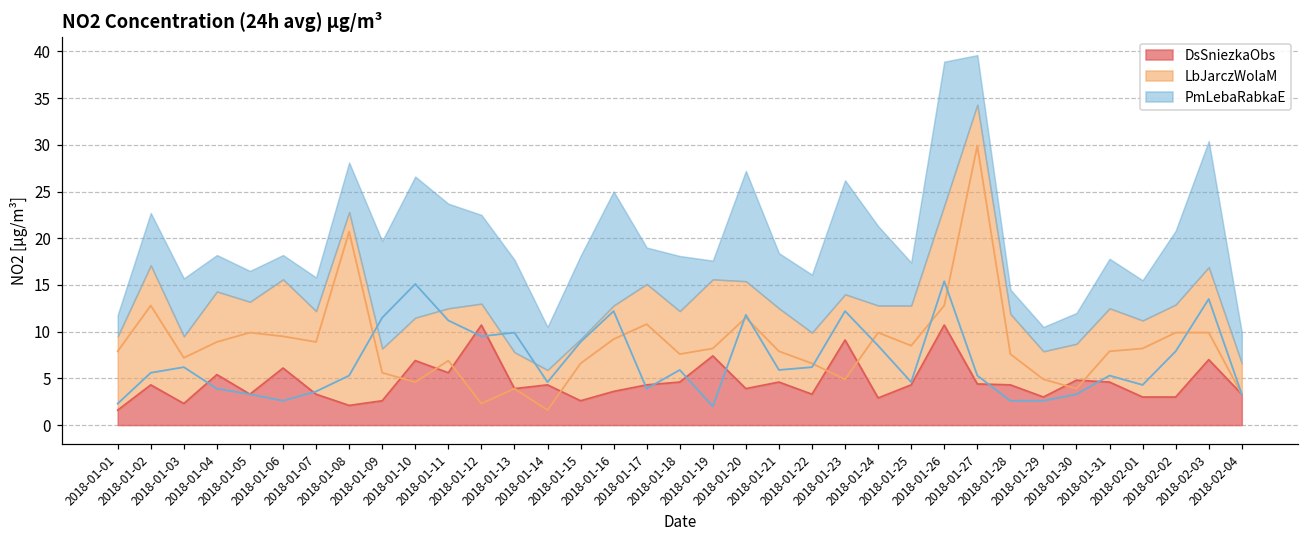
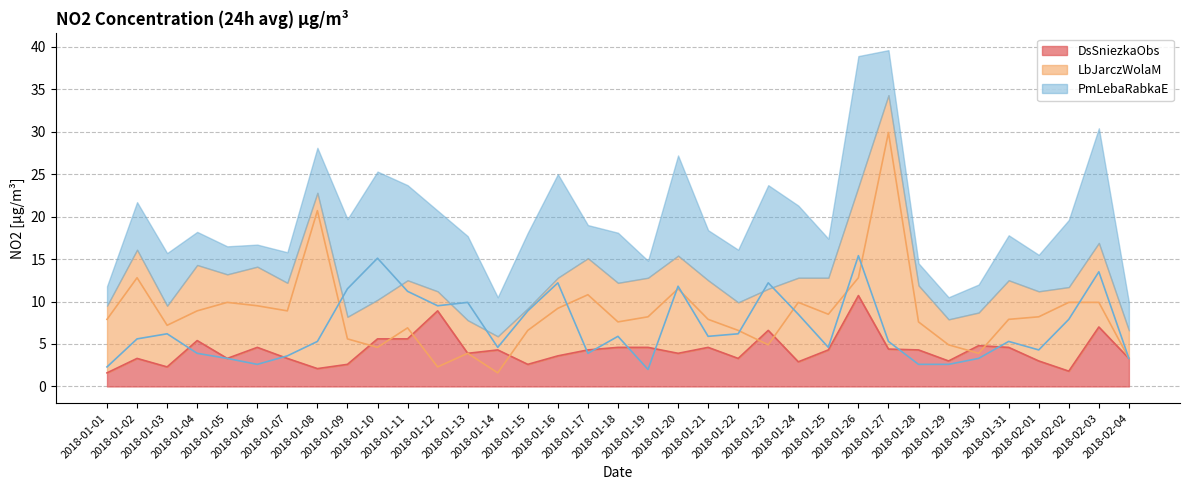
  {
    "DsSniezkaObs": {
      "2018-01-01": 2,
-     "2018-01-02": 4,
+     "2018-01-02": 3,
      "2018-01-03": 2,
      "2018-01-04": 5,
-     "2018-01-06": 6,
+     "2018-01-06": 5,
      "2018-01-08": 2,
      "2018-01-09": 3,
-     "2018-01-10": 7,
+     "2018-01-10": 6,
      "2018-01-11": 6,
-     "2018-01-12": 11,
+     "2018-01-12": 9,
      "2018-01-15": 3,
      "2018-01-16": 4,
      "2018-01-17": 4,
      "2018-01-18": 5,
-     "2018-01-19": 7,
+     "2018-01-19": 5,
      "2018-01-20": 4,
      "2018-01-21": 5,
      "2018-01-22": 3,
-     "2018-01-23": 9,
+     "2018-01-23": 7,
      "2018-01-24": 3,
      "2018-01-26": 11,
      "2018-01-27": 4,
      "2018-01-28": 4,
      "2018-01-29": 3,
      "2018-01-30": 5,
      "2018-01-31": 5,
      "2018-02-01": 3,
-     "2018-02-02": 3,
+     "2018-02-02": 2,
      "2018-02-03": 7
    }
  }
